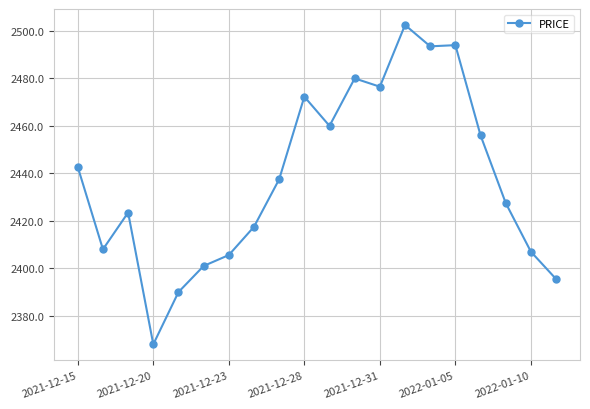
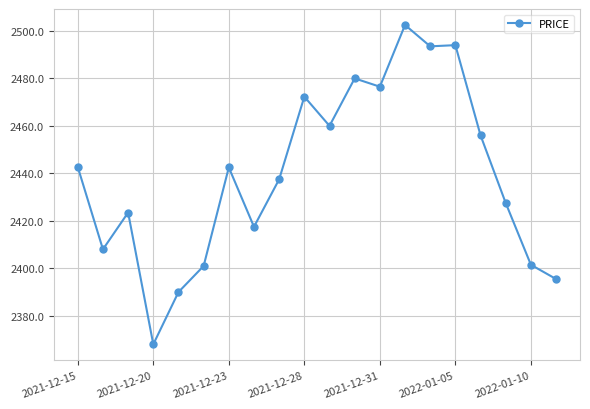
  {
    "2021-12-15": 2443,
    "2021-12-20": 2368,
-   "2021-12-23": 2406,
+   "2021-12-23": 2443,
    "2021-12-28": 2472,
    "2021-12-31": 2477,
    "2022-01-05": 2494,
-   "2022-01-10": 2407
+   "2022-01-10": 2402
  }
